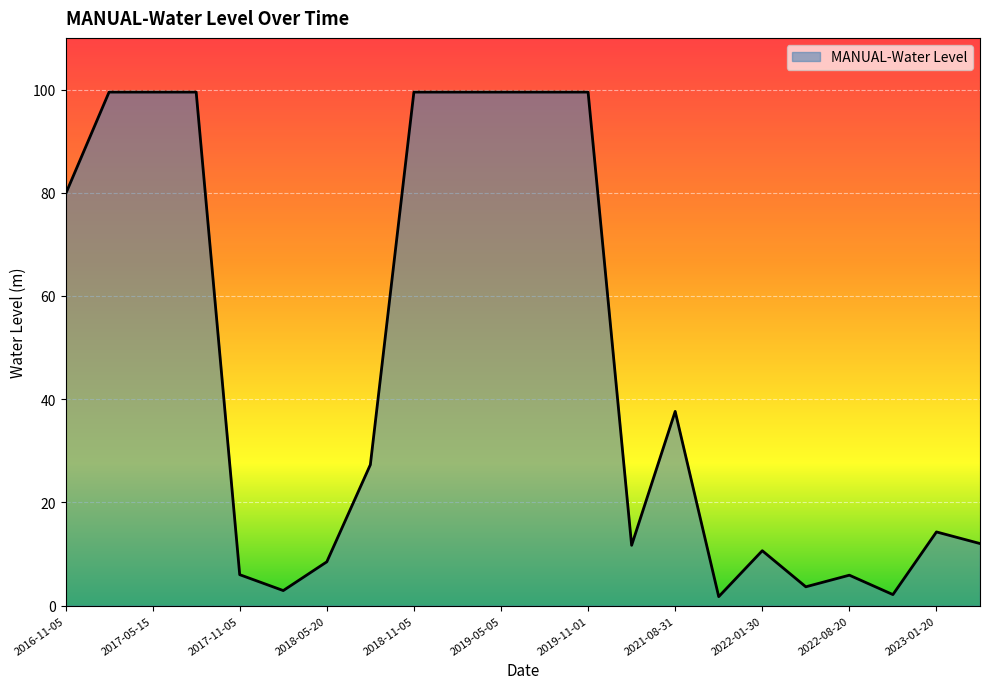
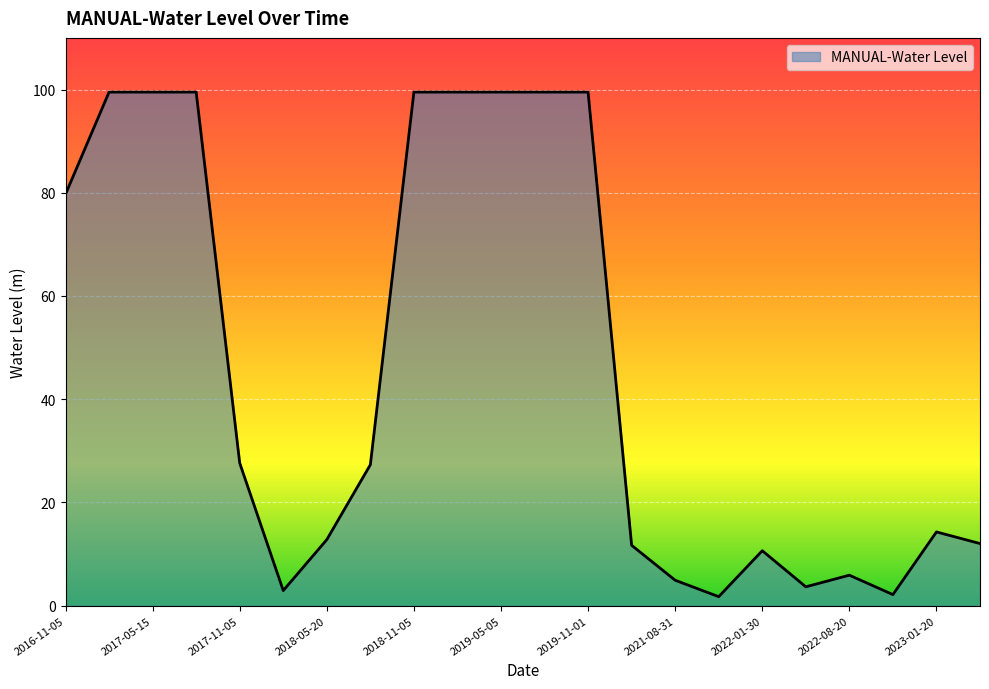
  {
    "2016-11-05": 80,
    "2017-05-15": 100,
-   "2017-11-05": 6,
-   "2018-05-20": 9,
+   "2017-11-05": 28,
+   "2018-05-20": 13,
    "2018-11-05": 100,
    "2019-05-05": 100,
    "2019-11-01": 100,
-   "2021-08-31": 38,
+   "2021-08-31": 5,
    "2022-01-30": 11,
    "2022-08-20": 6,
    "2023-01-20": 14
  }
